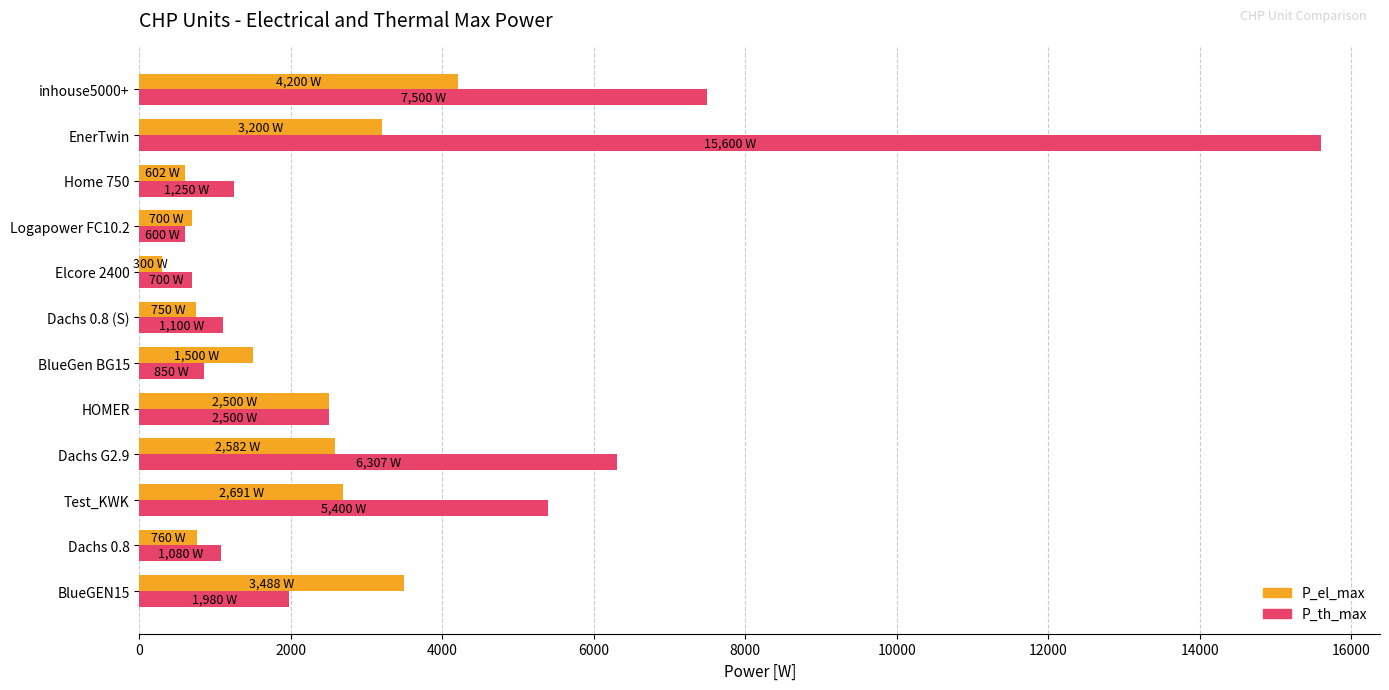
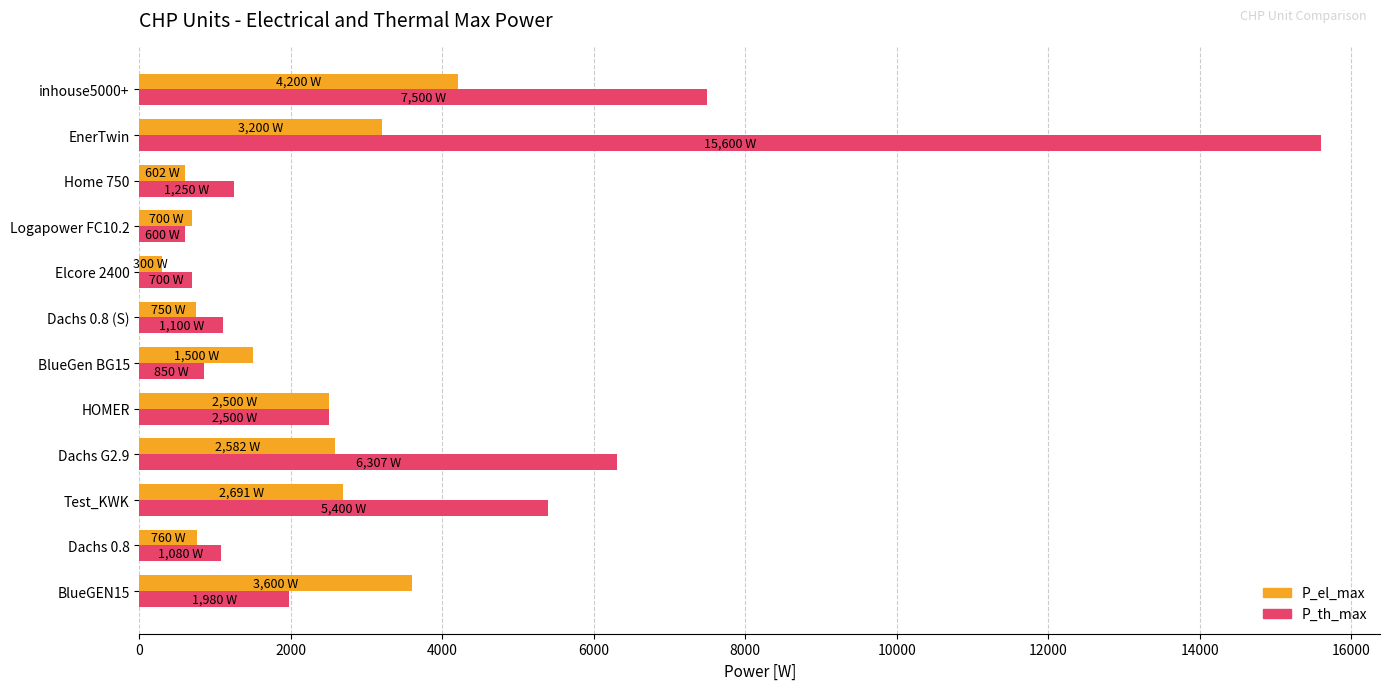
  {
    "P_el_max": {
      "inhouse5000+": "4,200",
      "EnerTwin": "3,200",
      "Home 750": "602",
      "Logapower FC10.2": "700",
      "Elcore 2400": "300",
      "Dachs 0.8 (S)": "750",
      "BlueGen BG15": "1,500",
      "HOMER": "2,500",
      "Dachs G2.9": "2,582",
      "Test_KWK": "2,691",
      "Dachs 0.8": "760",
-     "BlueGEN15": "3,488"
+     "BlueGEN15": "3,600"
    },
    "P_th_max": {
      "inhouse5000+": "7,500",
      "EnerTwin": "15,600",
      "Home 750": "1,250",
      "Logapower FC10.2": "600",
      "Elcore 2400": "700",
      "Dachs 0.8 (S)": "1,100",
      "BlueGen BG15": "850",
      "HOMER": "2,500",
      "Dachs G2.9": "6,307",
      "Test_KWK": "5,400",
      "Dachs 0.8": "1,080",
      "BlueGEN15": "1,980"
    }
  }
